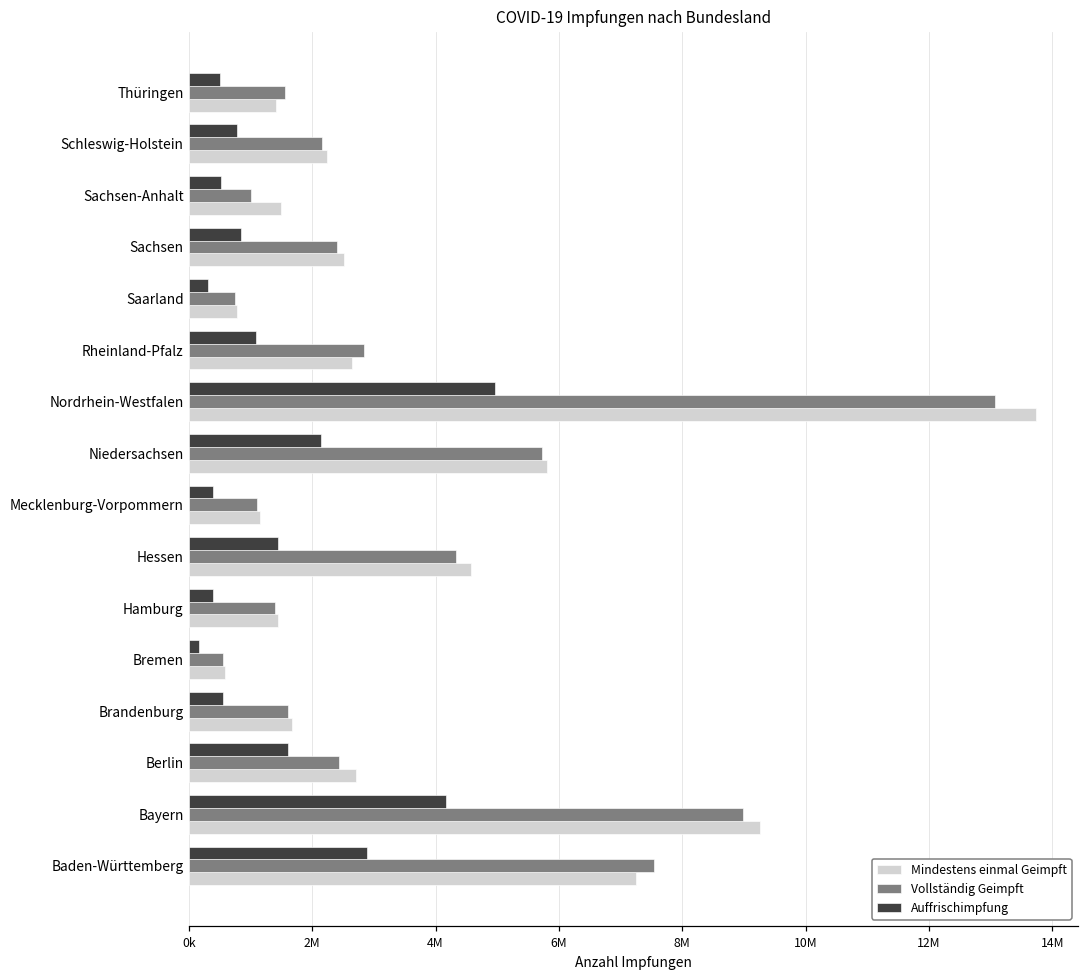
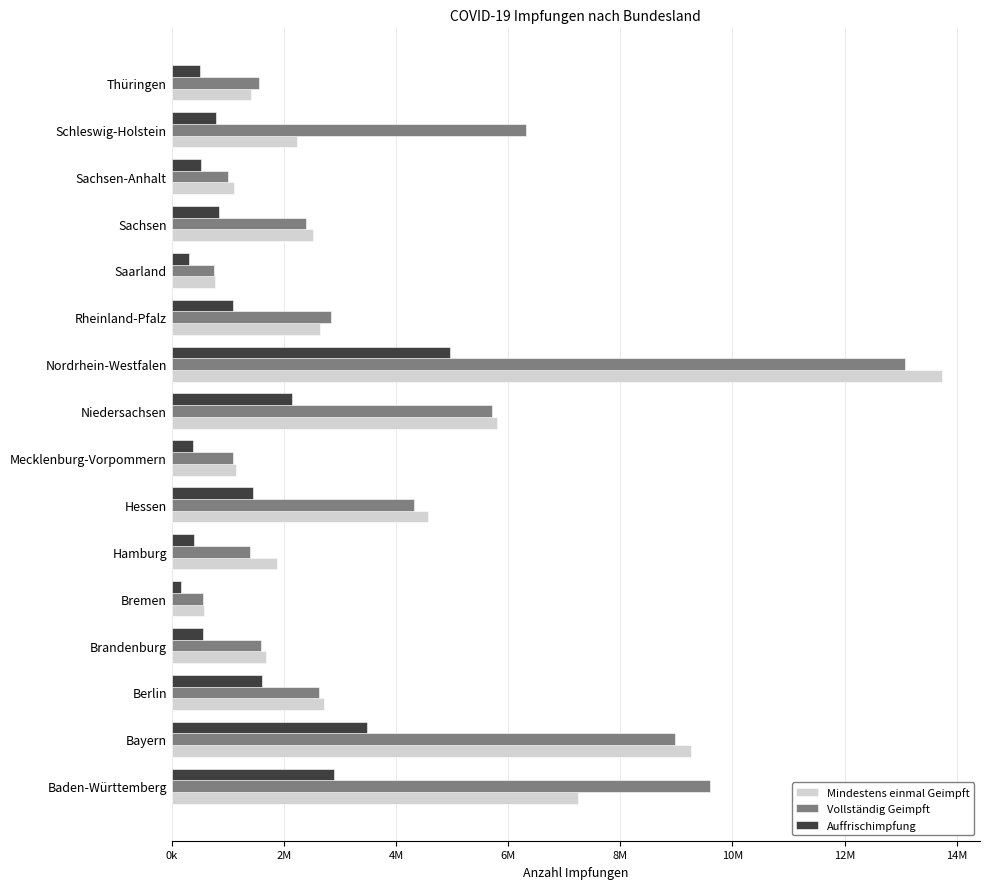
  {
    "Mindestens einmal Geimpft": {
      "Thüringen": 1400000,
      "Schleswig-Holstein": 2200000,
-     "Sachsen-Anhalt": 1500000,
+     "Sachsen-Anhalt": 1100000,
      "Sachsen": 2500000,
      "Saarland": 800000,
      "Rheinland-Pfalz": 2600000,
      "Nordrhein-Westfalen": 13700000,
      "Niedersachsen": 5800000,
      "Mecklenburg-Vorpommern": 1100000,
      "Hessen": 4600000,
-     "Hamburg": 1400000,
+     "Hamburg": 1900000,
      "Bremen": 600000,
      "Brandenburg": 1700000,
      "Berlin": 2700000,
      "Bayern": 9300000,
      "Baden-Württemberg": 7300000
    },
    "Vollständig Geimpft": {
      "Thüringen": 1600000,
-     "Schleswig-Holstein": 2200000,
+     "Schleswig-Holstein": 6300000,
      "Sachsen-Anhalt": 1000000,
      "Sachsen": 2400000,
      "Saarland": 700000,
      "Rheinland-Pfalz": 2800000,
      "Nordrhein-Westfalen": 13100000,
      "Niedersachsen": 5700000,
      "Mecklenburg-Vorpommern": 1100000,
      "Hessen": 4300000,
      "Hamburg": 1400000,
      "Bremen": 600000,
      "Brandenburg": 1600000,
-     "Berlin": 2400000,
+     "Berlin": 2600000,
      "Bayern": 9000000,
-     "Baden-Württemberg": 7500000
+     "Baden-Württemberg": 9600000
    },
    "Auffrischimpfung": {
      "Thüringen": 500000,
      "Schleswig-Holstein": 800000,
      "Sachsen-Anhalt": 500000,
      "Sachsen": 800000,
      "Saarland": 300000,
      "Rheinland-Pfalz": 1100000,
      "Nordrhein-Westfalen": 5000000,
      "Niedersachsen": 2100000,
      "Mecklenburg-Vorpommern": 400000,
      "Hessen": 1400000,
      "Hamburg": 400000,
      "Bremen": 200000,
      "Brandenburg": 500000,
      "Berlin": 1600000,
-     "Bayern": 4200000,
+     "Bayern": 3500000,
      "Baden-Württemberg": 2900000
    }
  }
